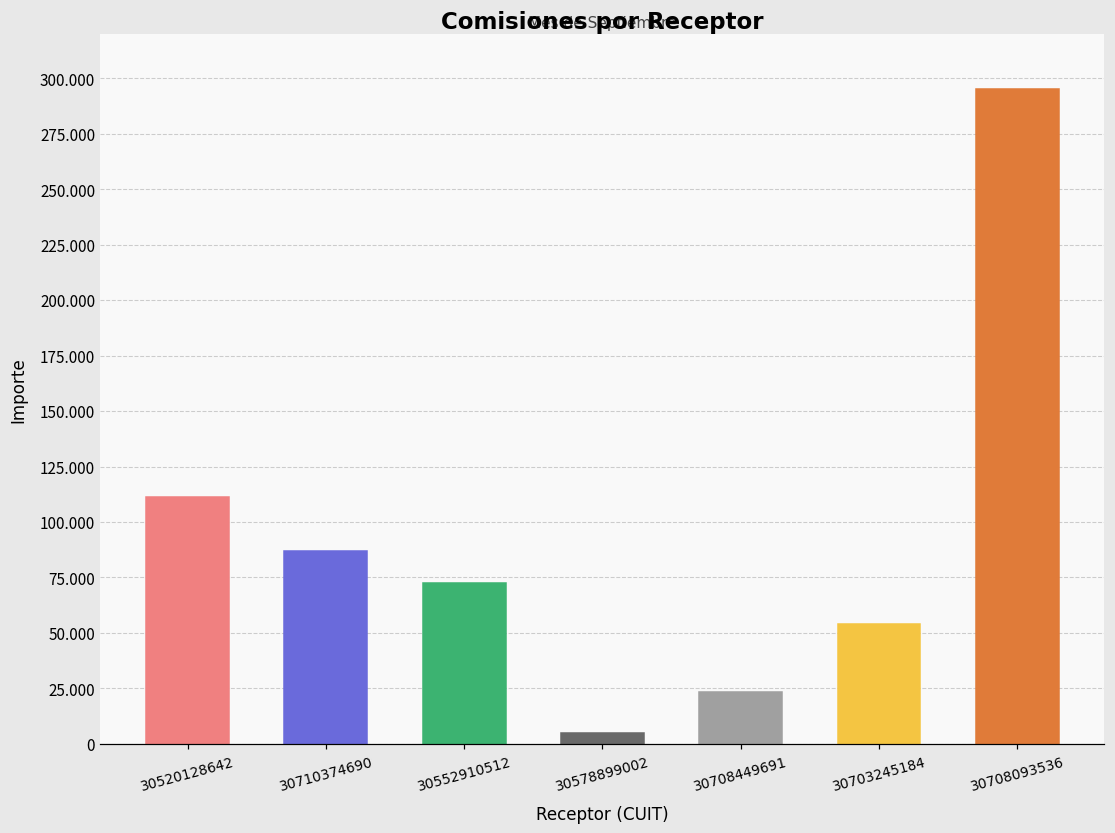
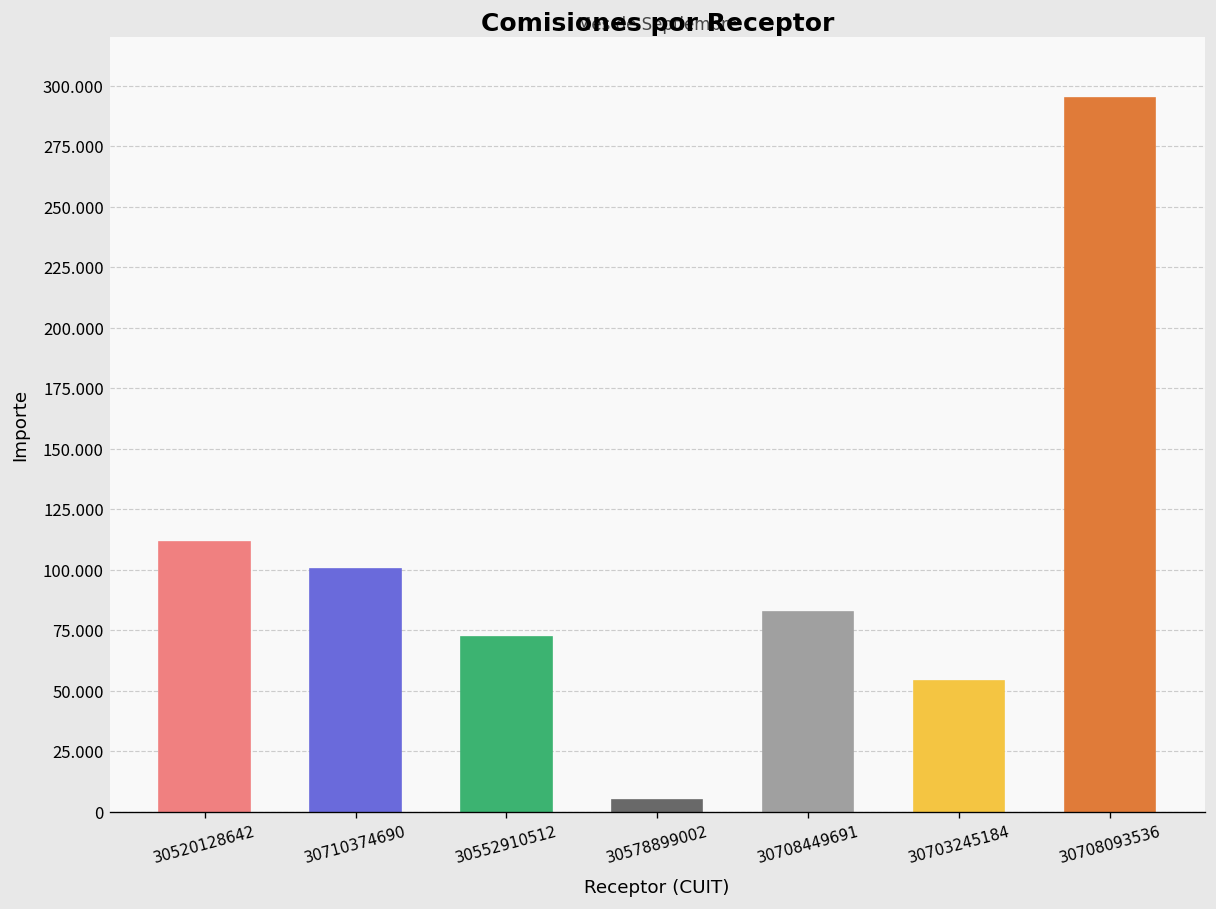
  {
    "30520128642": 111,
-   "30710374690": 87,
+   "30710374690": 100,
    "30552910512": 72,
    "30578899002": 5,
-   "30708449691": 23,
+   "30708449691": 83,
    "30703245184": 54,
    "30708093536": 295
  }
